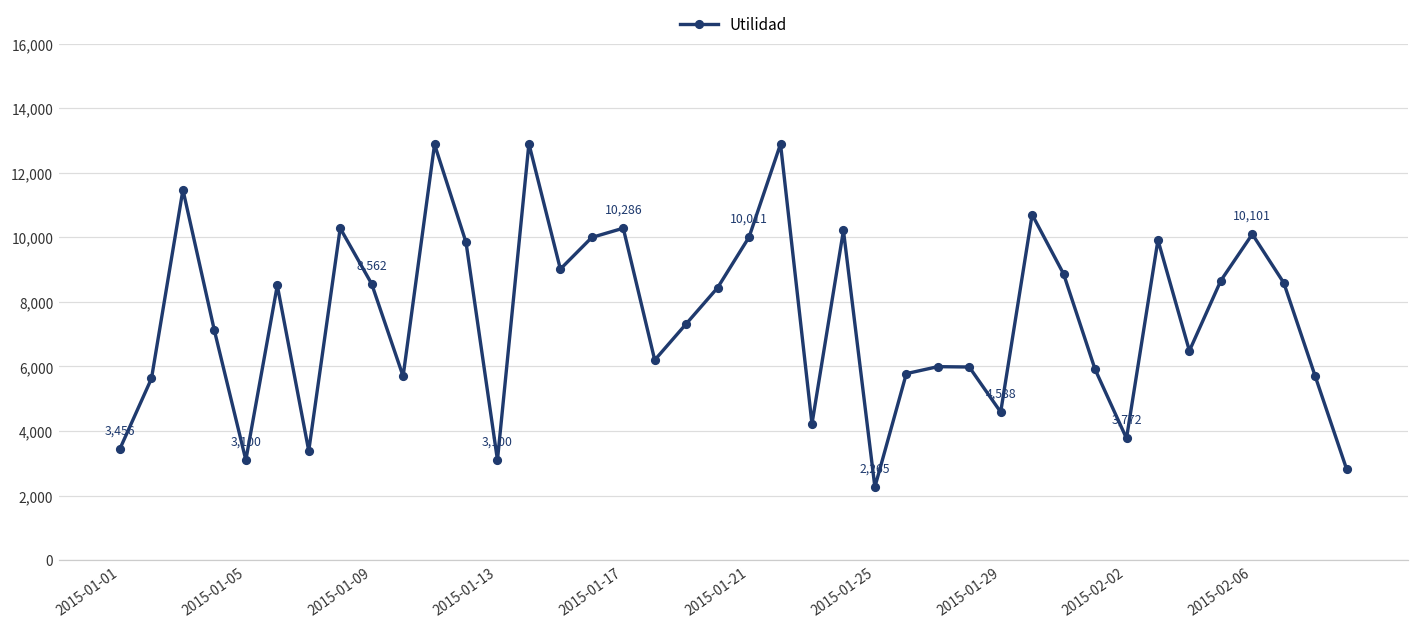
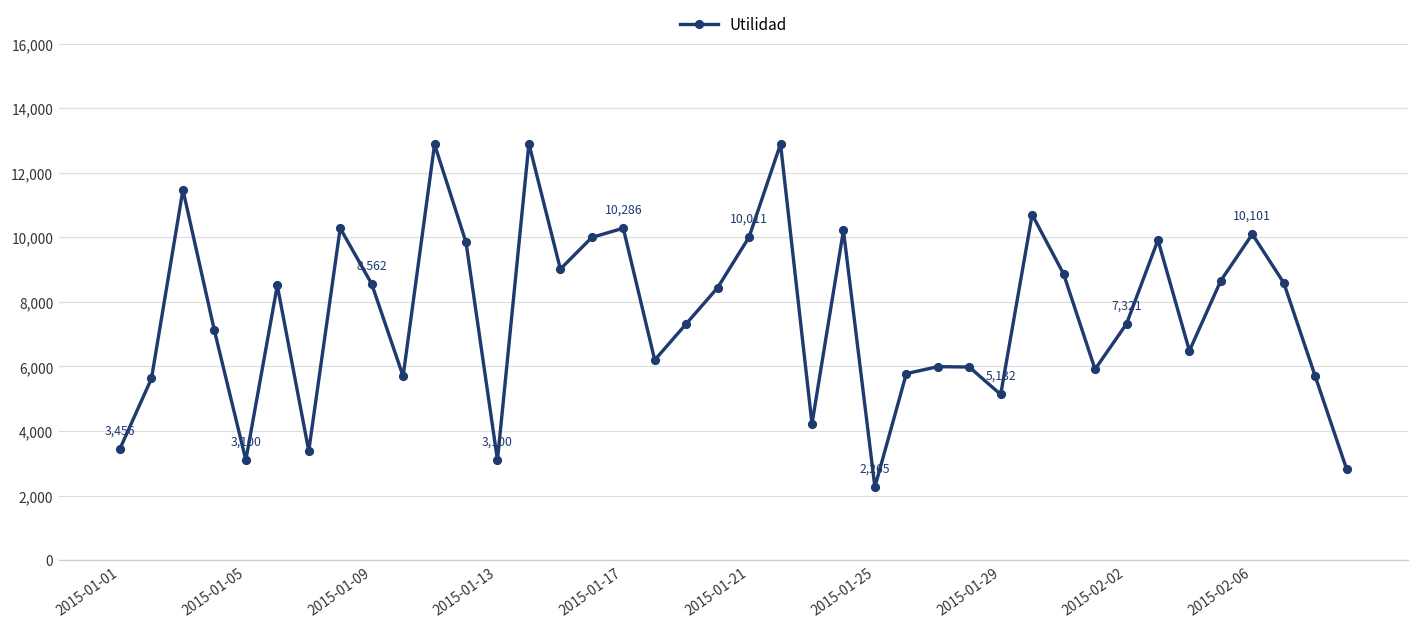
  {
    "2015-01-01": "3,456",
    "2015-01-05": "3,100",
    "2015-01-09": "8,562",
    "2015-01-13": "3,100",
    "2015-01-17": "10,286",
    "2015-01-21": "10,011",
    "2015-01-25": "2,265",
-   "2015-01-29": "4,588",
-   "2015-02-02": "3,772",
+   "2015-01-29": "5,132",
+   "2015-02-02": "7,321",
    "2015-02-06": "10,101"
  }
